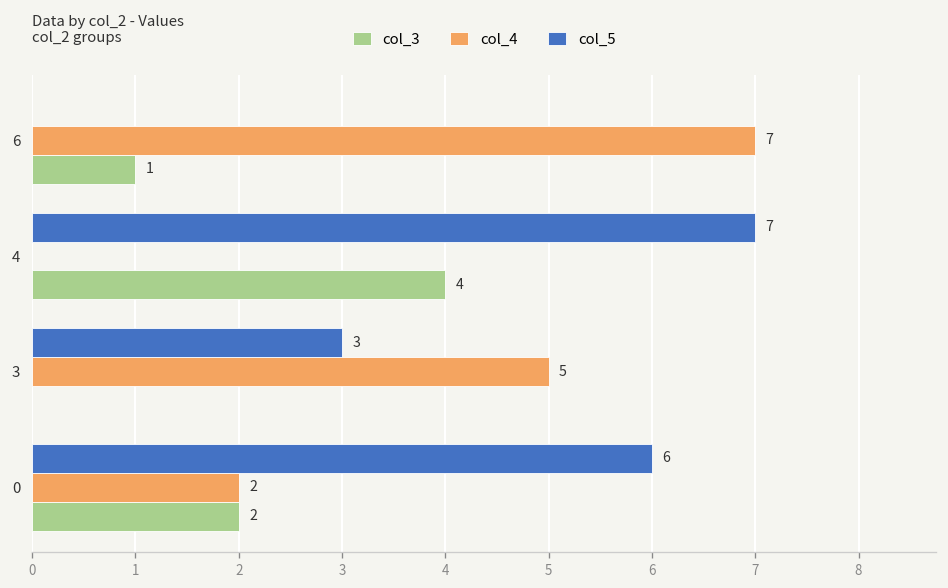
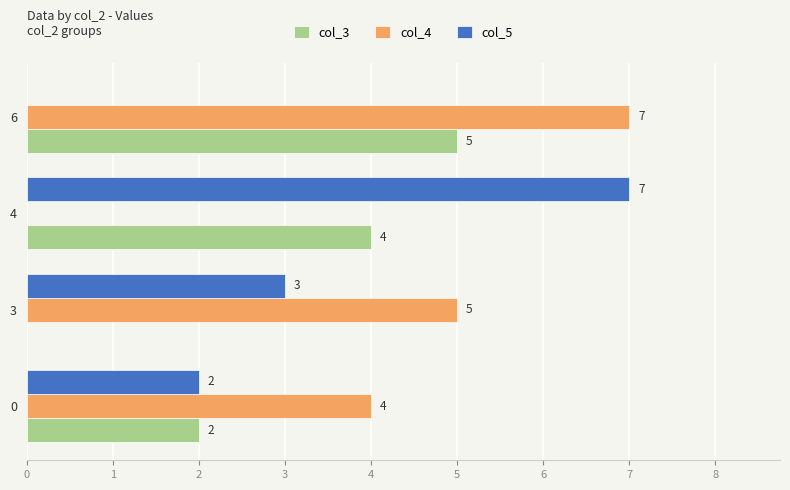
  {
    "col_3": {
-     "6": 1,
+     "6": 5,
      "4": 4,
      "0": 2
    },
    "col_4": {
      "6": 7,
      "3": 5,
-     "0": 2
+     "0": 4
    },
    "col_5": {
      "4": 7,
      "3": 3,
-     "0": 6
+     "0": 2
    }
  }
